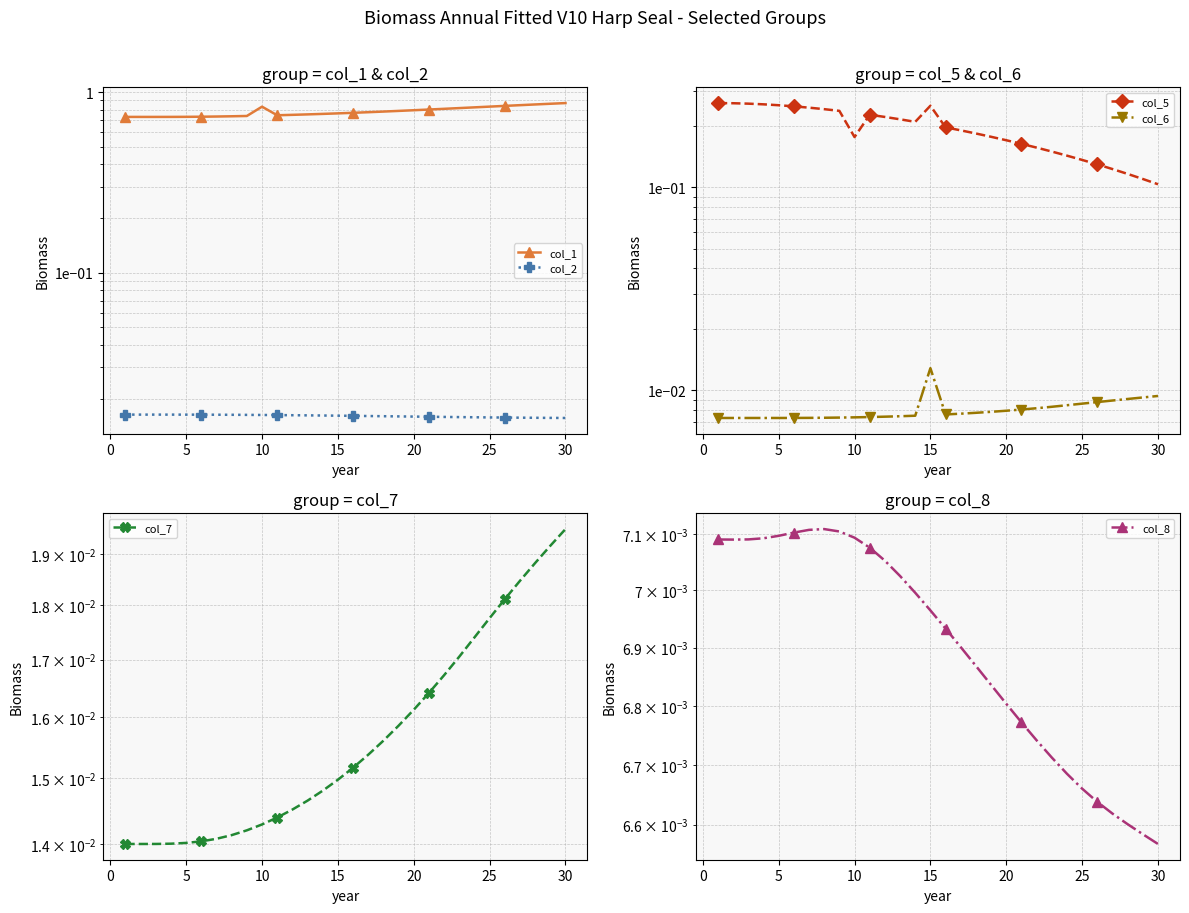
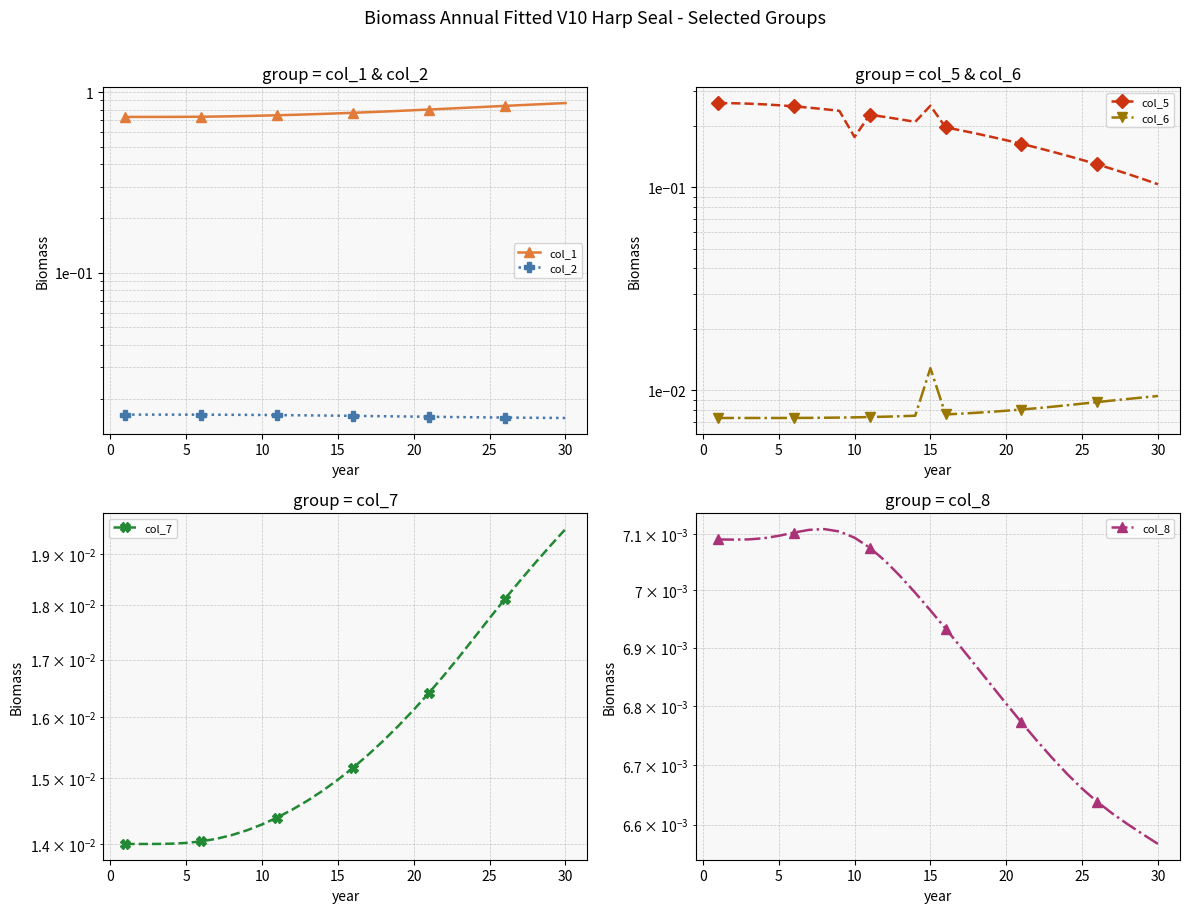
  {
    "group = col_1 & col_2": {
      "col_1": {
        "5": 0.73,
-       "10": 0.8,
+       "10": 0.74,
        "15": 0.76,
        "20": 0.8,
        "25": 0.8,
        "30": 0.9
      },
      "col_2": {
        "5": 0.016,
        "10": 0.016,
        "15": 0.016,
        "20": 0.016,
        "25": 0.016,
        "30": 0.016
      }
    },
    "group = col_5 & col_6": {
      "col_5": {
        "5": 0.25,
        "10": 0.18,
        "15": 0.25,
        "20": 0.17,
        "25": 0.14,
        "30": 0.10
      },
      "col_6": {
        "5": 0.0073,
        "10": 0.0074,
        "15": 0.013,
        "20": 0.0079,
        "25": 0.0086,
        "30": 0.009
      }
    }
  }
